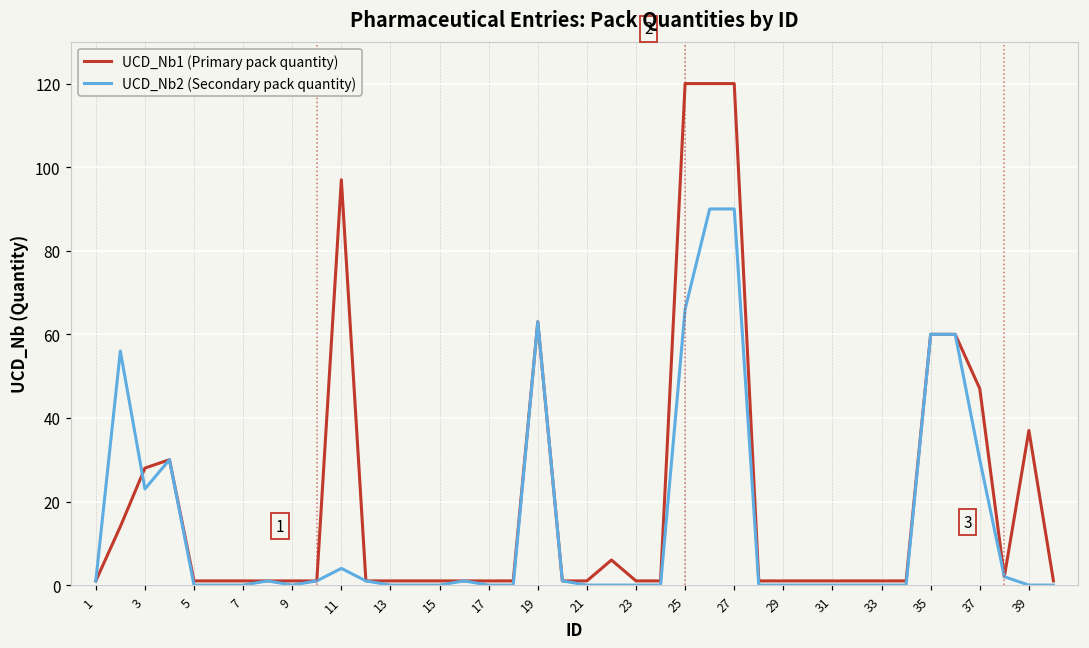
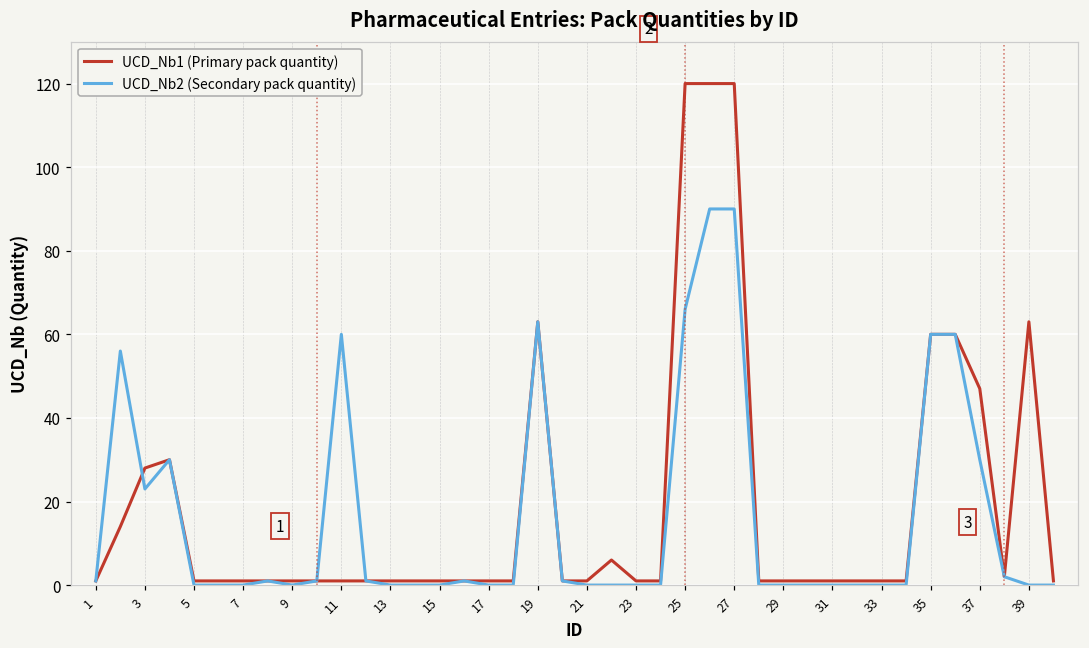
  {
    "UCD_Nb1 (Primary pack quantity)": {
      "3": 28,
      "5": 1,
      "7": 1,
      "9": 1,
-     "11": 97,
+     "11": 1,
      "13": 1,
      "15": 1,
      "17": 1,
      "21": 1,
      "23": 1,
      "25": 120,
      "27": 120,
      "29": 1,
      "31": 1,
      "33": 1,
      "37": 47,
-     "39": 37
+     "39": 63
    },
    "UCD_Nb2 (Secondary pack quantity)": {
      "3": 23,
      "5": 0,
      "7": 0,
      "9": 0,
-     "11": 4,
+     "11": 60,
      "13": 0,
      "15": 0,
      "17": 0,
      "21": 0,
      "23": 0,
      "25": 66,
      "27": 90,
      "29": 0,
      "31": 0,
      "33": 0,
      "37": 30,
      "39": 0
    }
  }
